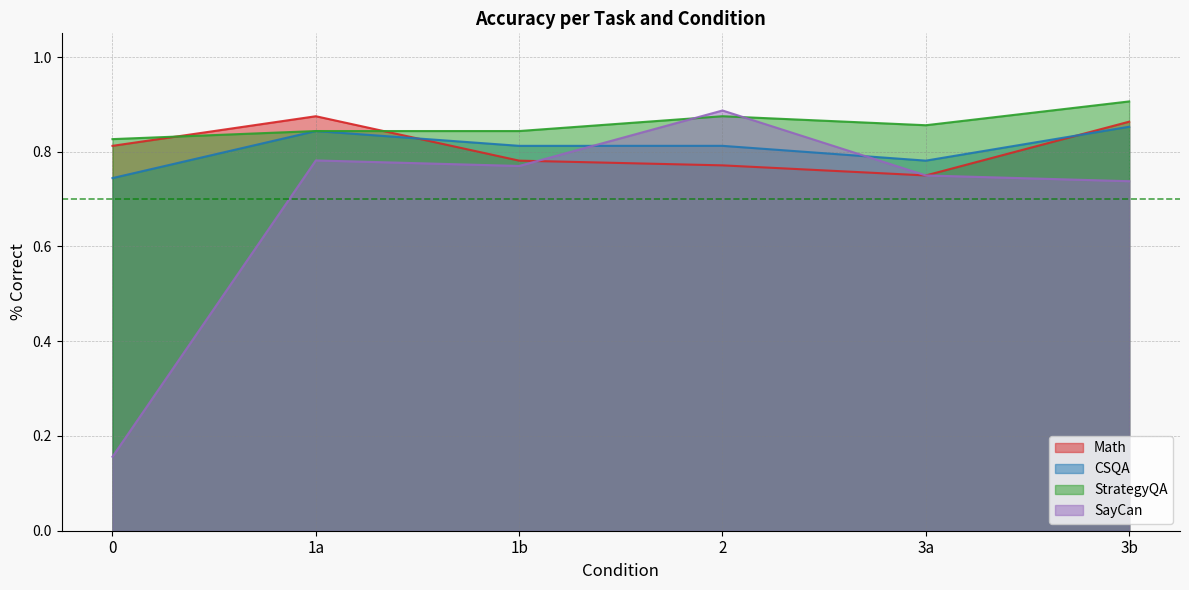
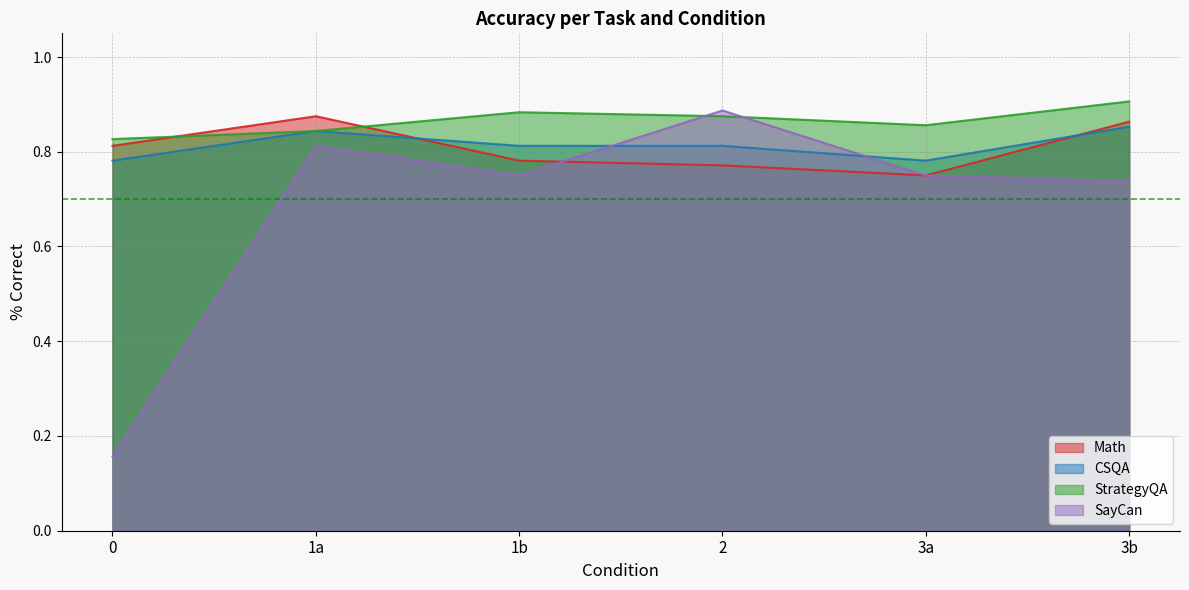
  {
    "Math": {
      "0": 0.81,
      "1a": 0.88,
      "1b": 0.78,
      "2": 0.77,
      "3b": 0.86
    },
    "CSQA": {
-     "0": 0.74,
+     "0": 0.78,
      "1b": 0.81,
      "2": 0.81,
      "3a": 0.78,
      "3b": 0.85
    },
    "StrategyQA": {
      "0": 0.83,
-     "1b": 0.84,
+     "1b": 0.88,
      "2": 0.88,
      "3a": 0.86,
      "3b": 0.91
    },
    "SayCan": {
      "0": 0.16,
-     "1a": 0.78,
-     "1b": 0.77,
+     "1a": 0.81,
+     "1b": 0.75,
      "2": 0.89,
      "3b": 0.74
    }
  }
